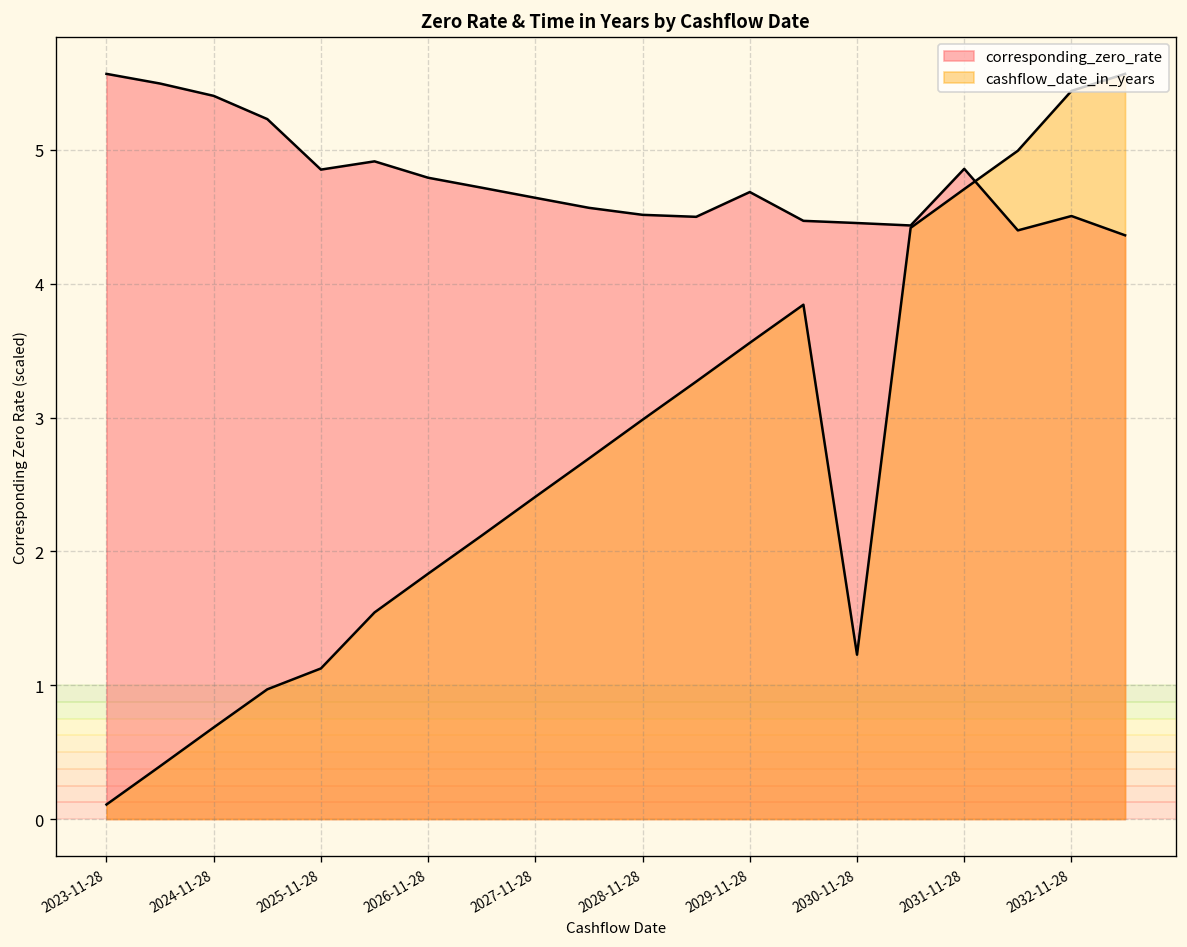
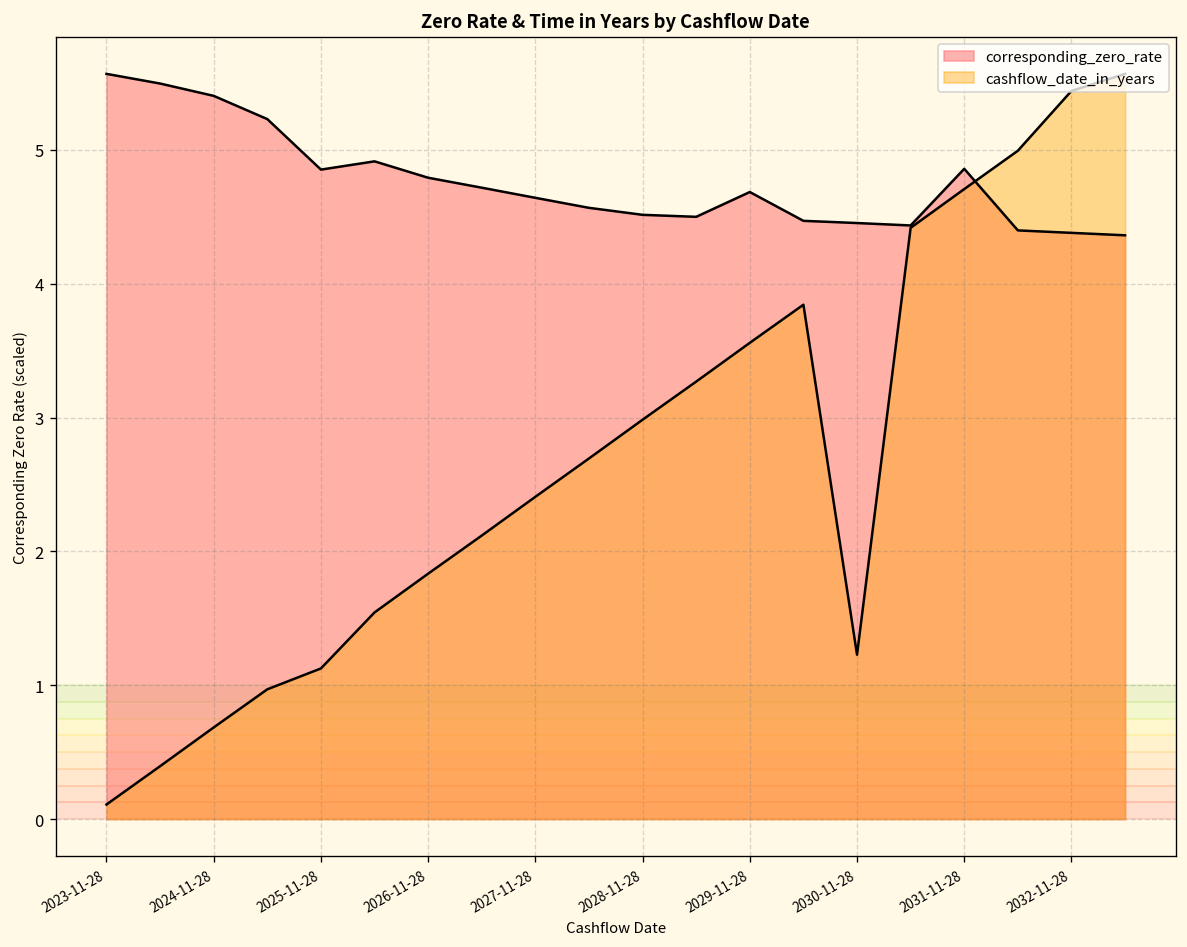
  {
    "corresponding_zero_rate": {
      "2023-11-28": 5.57,
      "2024-11-28": 5.40,
      "2025-11-28": 4.85,
      "2026-11-28": 4.79,
      "2027-11-28": 4.64,
      "2028-11-28": 4.51,
      "2029-11-28": 4.68,
      "2030-11-28": 4.45,
      "2031-11-28": 4.86,
-     "2032-11-28": 4.51
+     "2032-11-28": 4.38
    },
    "cashflow_date_in_years": {
      "2023-11-28": 0.11,
      "2024-11-28": 0.68,
      "2025-11-28": 1.13,
      "2026-11-28": 1.83,
      "2027-11-28": 2.41,
      "2028-11-28": 2.98,
      "2029-11-28": 3.56,
      "2030-11-28": 1.23,
      "2031-11-28": 4.71
    }
  }
